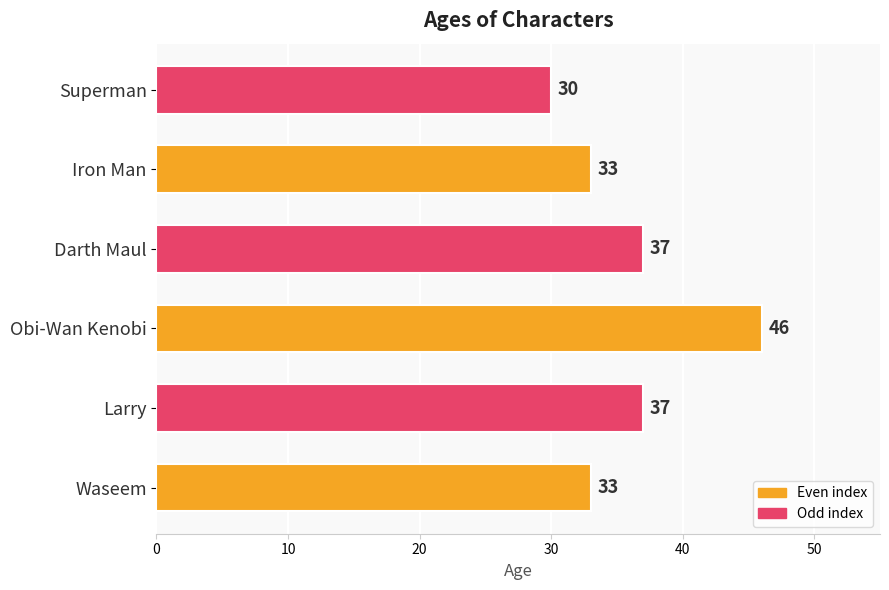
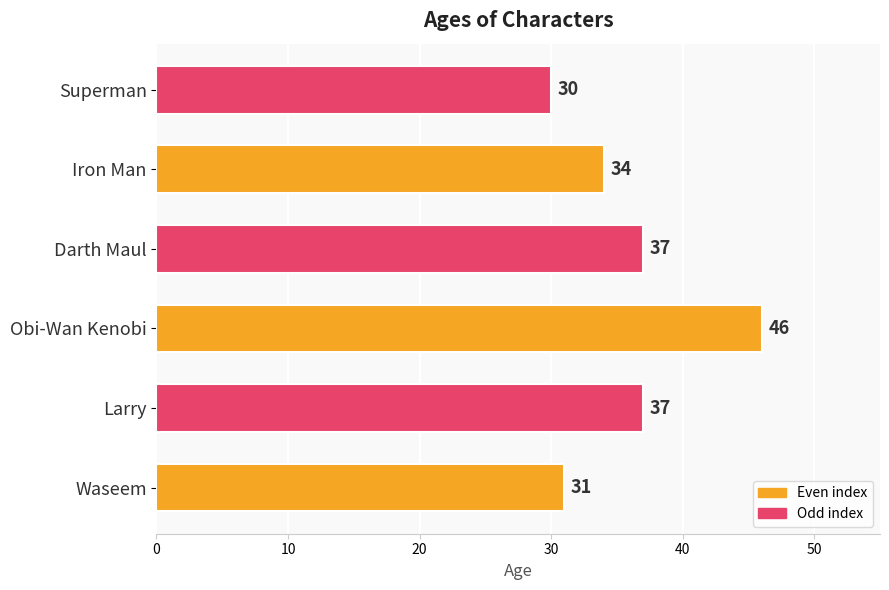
  {
    "Superman": 30,
-   "Iron Man": 33,
+   "Iron Man": 34,
    "Darth Maul": 37,
    "Obi-Wan Kenobi": 46,
    "Larry": 37,
-   "Waseem": 33
+   "Waseem": 31
  }
